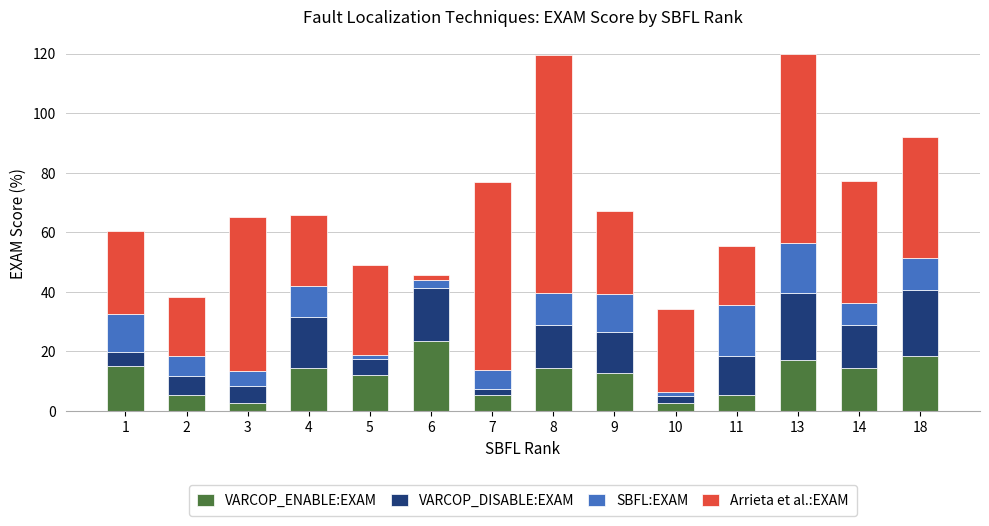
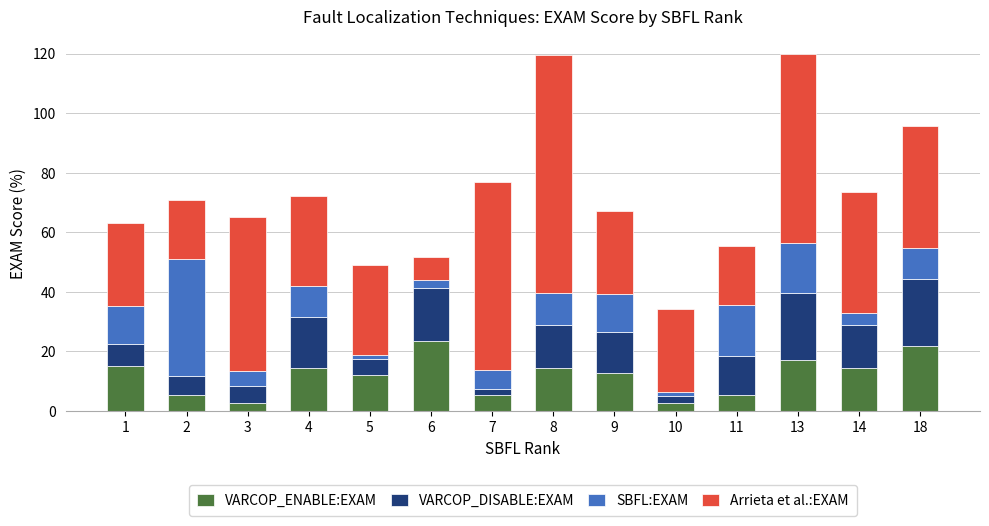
  {
    "VARCOP_ENABLE:EXAM": {
      "1": 15,
      "2": 5,
      "3": 3,
      "4": 14,
      "5": 12,
      "6": 24,
      "7": 5,
      "8": 14,
      "9": 13,
      "10": 3,
      "11": 5,
      "13": 17,
      "14": 14,
-     "18": 18
+     "18": 22
    },
    "VARCOP_DISABLE:EXAM": {
-     "1": 5,
+     "1": 8,
      "2": 7,
      "3": 6,
      "4": 17,
      "5": 5,
      "6": 18,
      "7": 2,
      "8": 14,
      "9": 14,
      "10": 3,
      "11": 13,
      "13": 22,
      "14": 14,
      "18": 22
    },
    "SBFL:EXAM": {
      "1": 13,
-     "2": 7,
+     "2": 39,
      "3": 5,
      "4": 11,
      "5": 1,
      "6": 3,
      "7": 7,
      "8": 11,
      "9": 13,
      "10": 1,
      "11": 17,
      "13": 17,
-     "14": 7,
+     "14": 4,
      "18": 11
    },
    "Arrieta et al.:EXAM": {
      "1": 28,
      "2": 20,
      "3": 52,
-     "4": 24,
+     "4": 30,
      "5": 30,
-     "6": 2,
+     "6": 8,
      "7": 63,
      "8": 80,
      "9": 28,
      "10": 28,
      "11": 20,
      "13": 63,
      "14": 41,
      "18": 41
    }
  }
